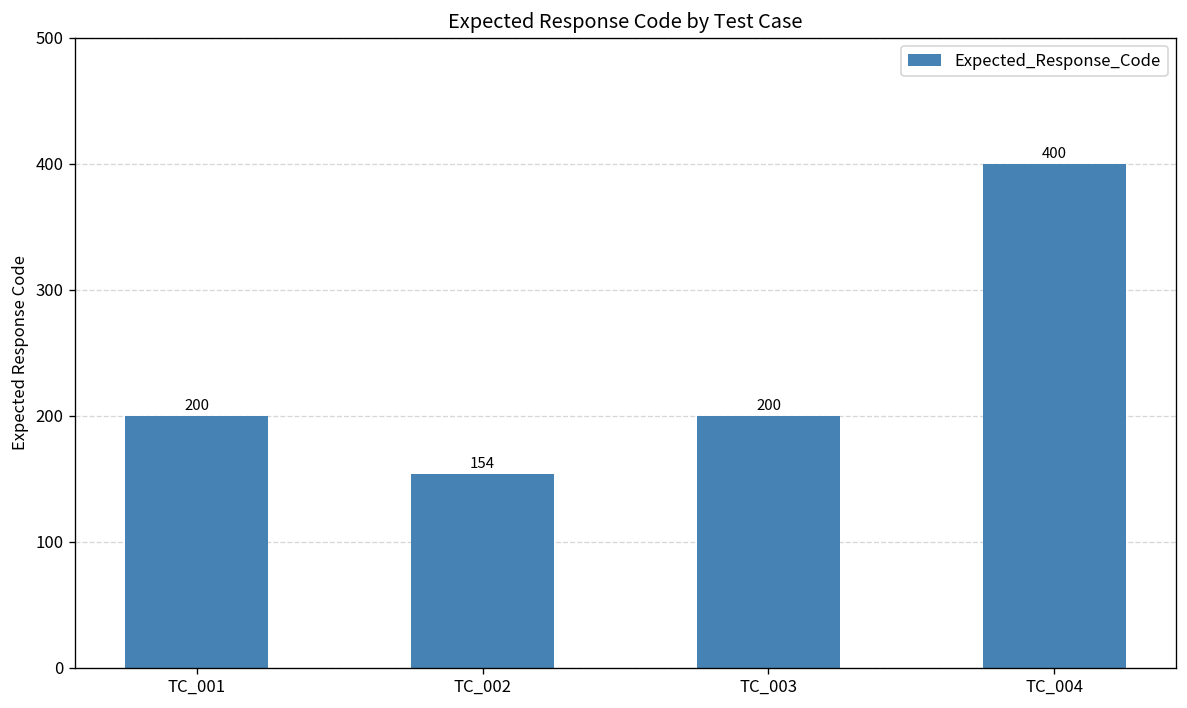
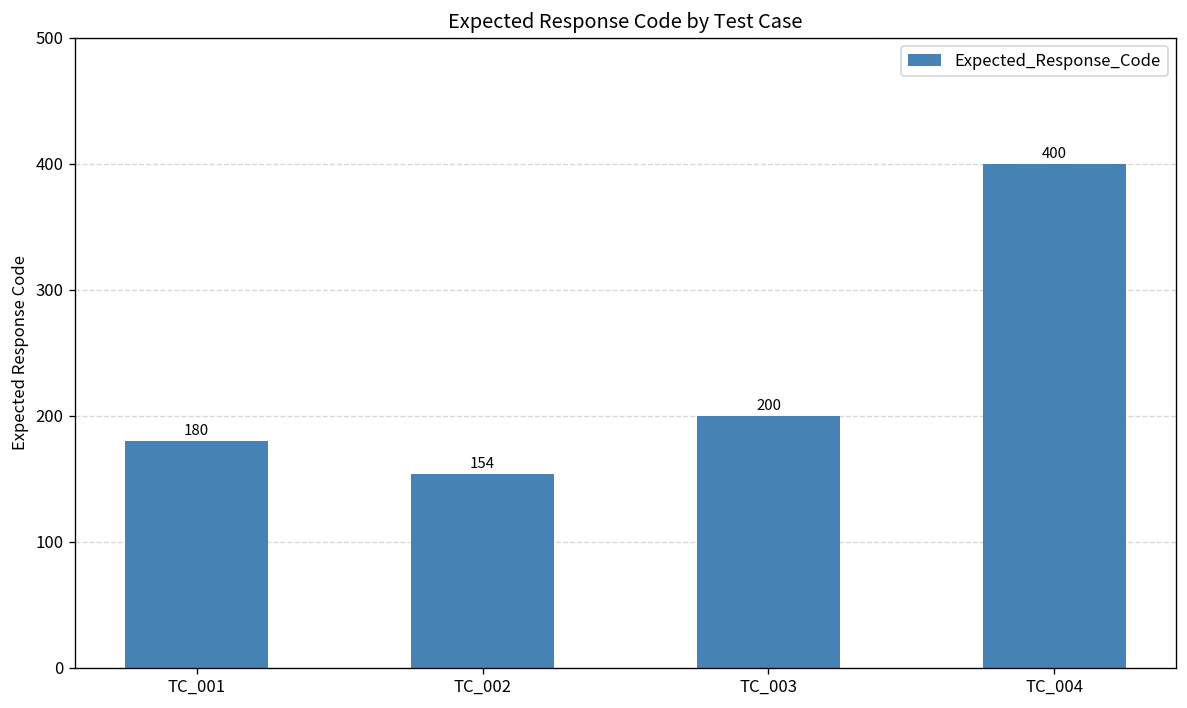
  {
-   "TC_001": 200,
+   "TC_001": 180,
    "TC_002": 154,
    "TC_003": 200,
    "TC_004": 400
  }
